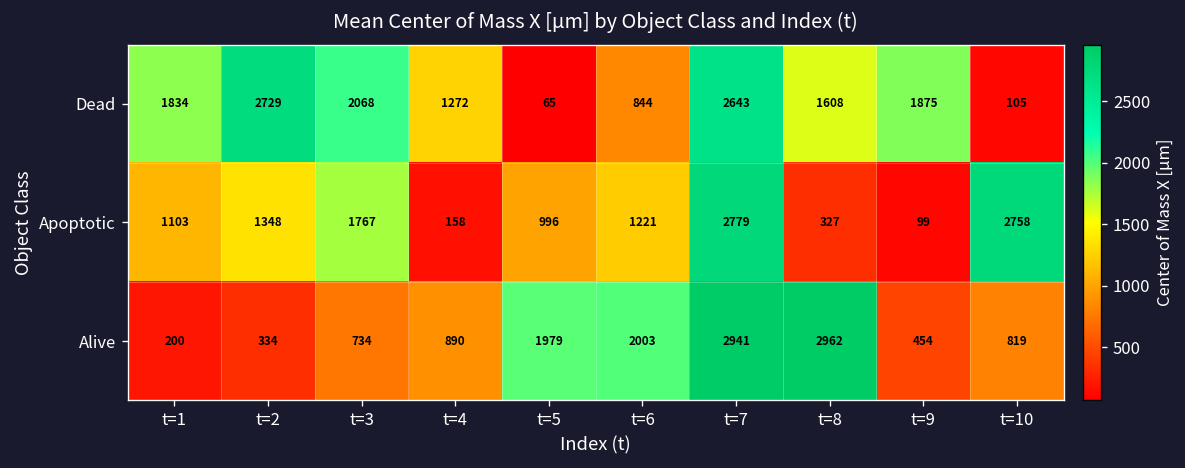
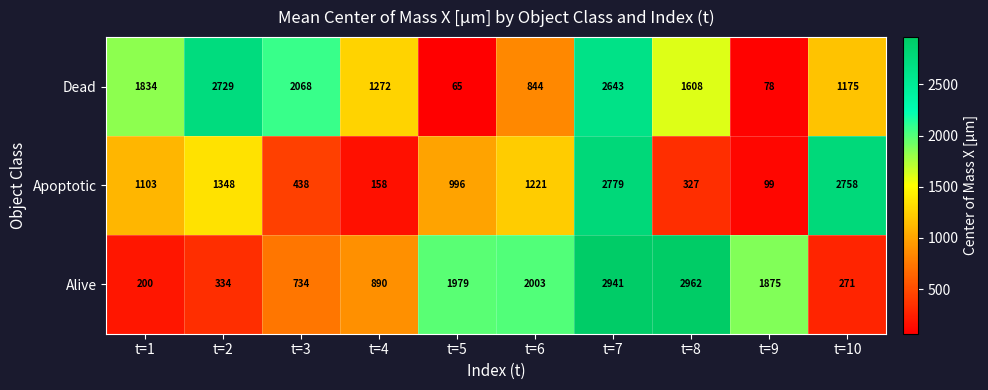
  {
    "Dead": {
      "t=1": 1834,
      "t=2": 2729,
      "t=3": 2068,
      "t=4": 1272,
      "t=5": 65,
      "t=6": 844,
      "t=7": 2643,
      "t=8": 1608,
-     "t=9": 1875,
-     "t=10": 105
+     "t=9": 78,
+     "t=10": 1175
    },
    "Apoptotic": {
      "t=1": 1103,
      "t=2": 1348,
-     "t=3": 1767,
+     "t=3": 438,
      "t=4": 158,
      "t=5": 996,
      "t=6": 1221,
      "t=7": 2779,
      "t=8": 327,
      "t=9": 99,
      "t=10": 2758
    },
    "Alive": {
      "t=1": 200,
      "t=2": 334,
      "t=3": 734,
      "t=4": 890,
      "t=5": 1979,
      "t=6": 2003,
      "t=7": 2941,
      "t=8": 2962,
-     "t=9": 454,
-     "t=10": 819
+     "t=9": 1875,
+     "t=10": 271
    }
  }
